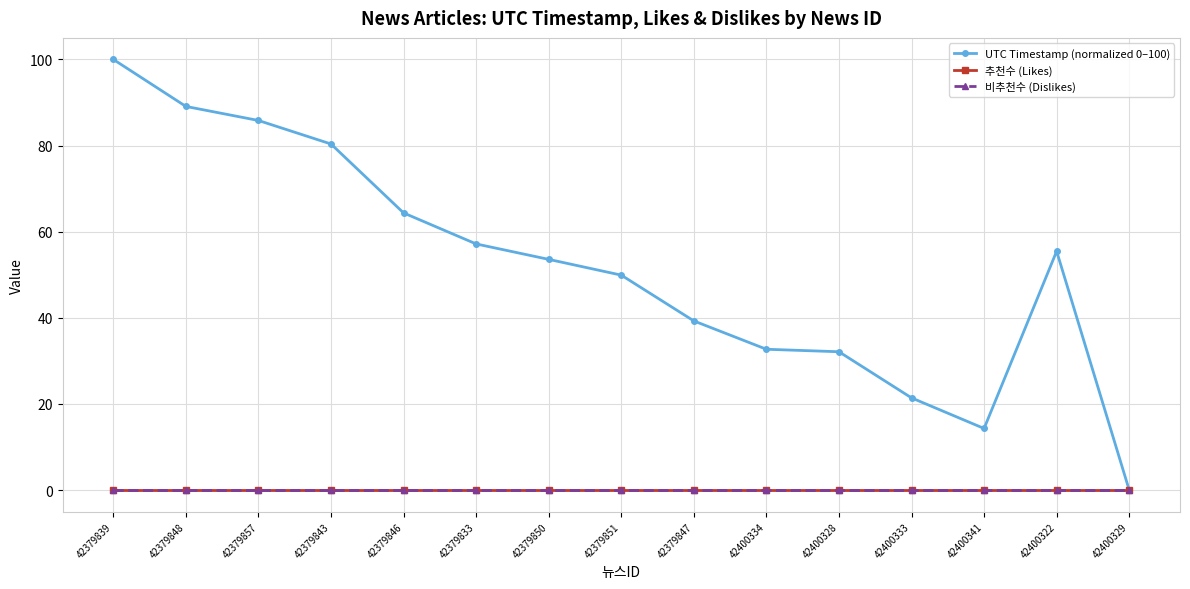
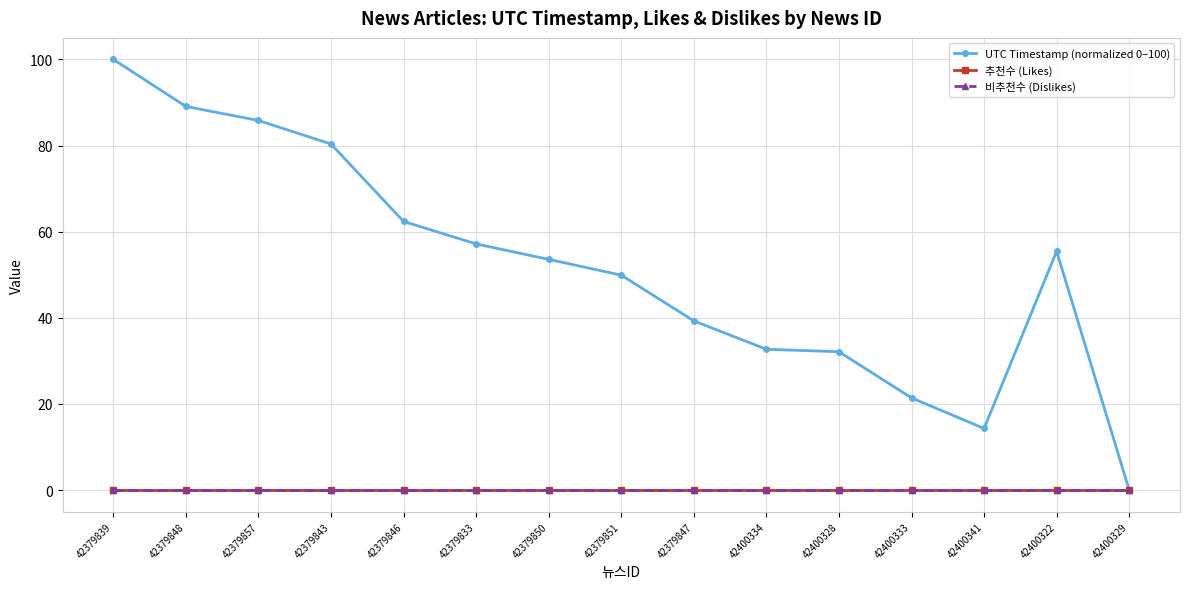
  {
    "UTC Timestamp (normalized 0–100)": {
      "42379839": 100,
      "42379848": 89,
      "42379857": 86,
      "42379843": 80,
-     "42379846": 64,
+     "42379846": 62,
      "42379833": 57,
      "42379850": 54,
      "42379851": 50,
      "42379847": 39,
      "42400334": 33,
      "42400328": 32,
      "42400333": 21,
      "42400341": 14,
      "42400322": 55
    },
    "비추천수 (Dislikes)": {
      "42379839": 0,
      "42379848": 0,
      "42379857": 0,
      "42379843": 0,
      "42379846": 0,
      "42379833": 0,
      "42379850": 0,
      "42379851": 0,
      "42379847": 0,
      "42400334": 0,
      "42400328": 0,
      "42400333": 0,
      "42400341": 0,
      "42400322": 0
    }
  }
